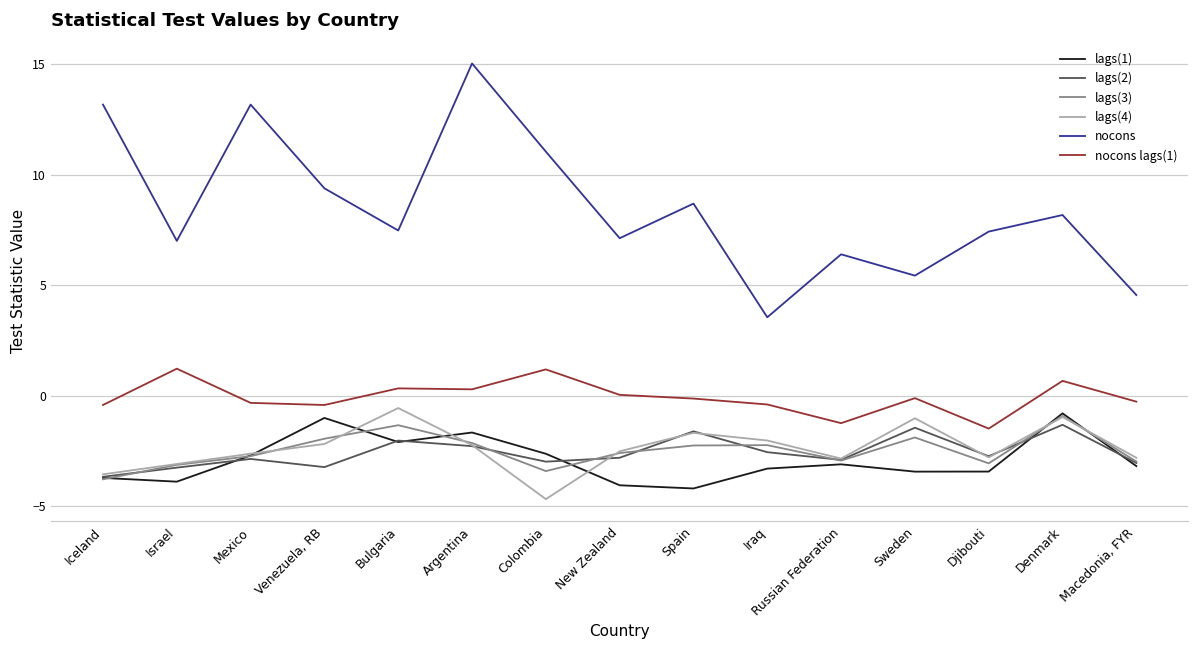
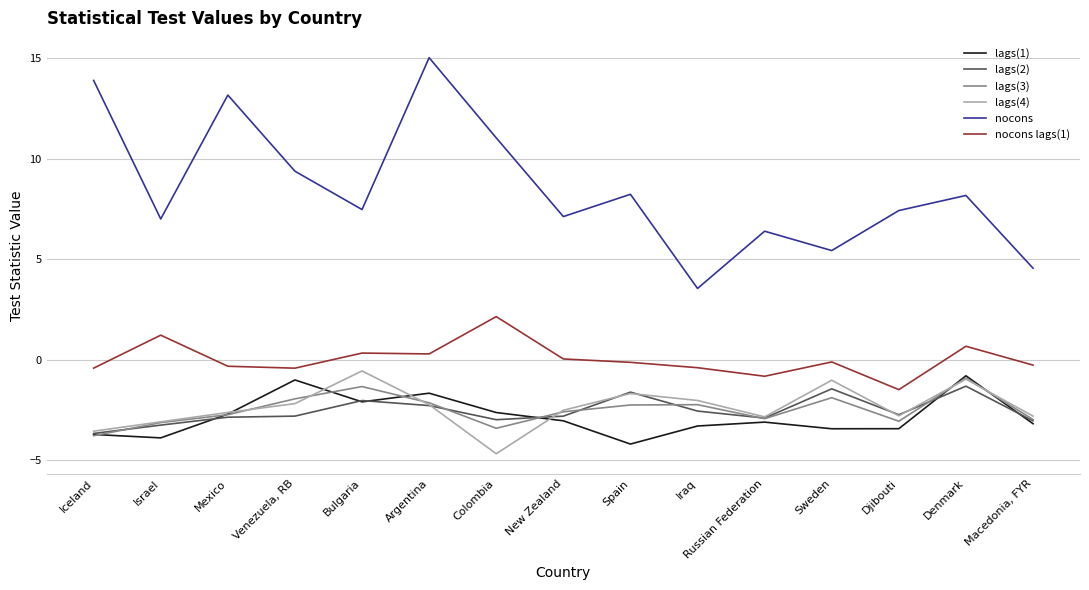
  {
    "lags(1)": {
      "Israel": -3.9,
      "Venezuela, RB": -1.0,
      "Argentina": -1.7,
      "Colombia": -2.6,
-     "New Zealand": -4.0,
+     "New Zealand": -3.0,
      "Spain": -4.2,
      "Iraq": -3.3,
      "Russian Federation": -3.1,
      "Sweden": -3.4,
      "Djibouti": -3.4,
      "Macedonia, FYR": -3.2
    },
    "lags(2)": {
-     "Venezuela, RB": -3.2,
+     "Venezuela, RB": -2.8,
      "Colombia": -3.0,
      "New Zealand": -2.8,
      "Iraq": -2.6,
      "Sweden": -1.4,
      "Denmark": -1.3
    },
    "nocons": {
-     "Iceland": 13.2,
+     "Iceland": 13.9,
      "Israel": 7.0,
      "Mexico": 13.2,
      "Venezuela, RB": 9.4,
      "Bulgaria": 7.5,
      "Argentina": 15.0,
      "Colombia": 11.0,
      "New Zealand": 7.1,
-     "Spain": 8.7,
+     "Spain": 8.2,
      "Iraq": 3.5,
      "Russian Federation": 6.4,
      "Sweden": 5.4,
      "Djibouti": 7.4,
      "Denmark": 8.2,
      "Macedonia, FYR": 4.6
    },
    "nocons lags(1)": {
      "Iceland": -0.4,
      "Israel": 1.2,
      "Mexico": -0.3,
      "Venezuela, RB": -0.4,
      "Bulgaria": 0.3,
      "Argentina": 0.3,
-     "Colombia": 1.2,
+     "Colombia": 2.1,
      "New Zealand": 0.0,
      "Spain": -0.1,
      "Iraq": -0.4,
-     "Russian Federation": -1.2,
+     "Russian Federation": -0.8,
      "Sweden": -0.1,
      "Djibouti": -1.5,
      "Denmark": 0.7,
      "Macedonia, FYR": -0.3
    }
  }
